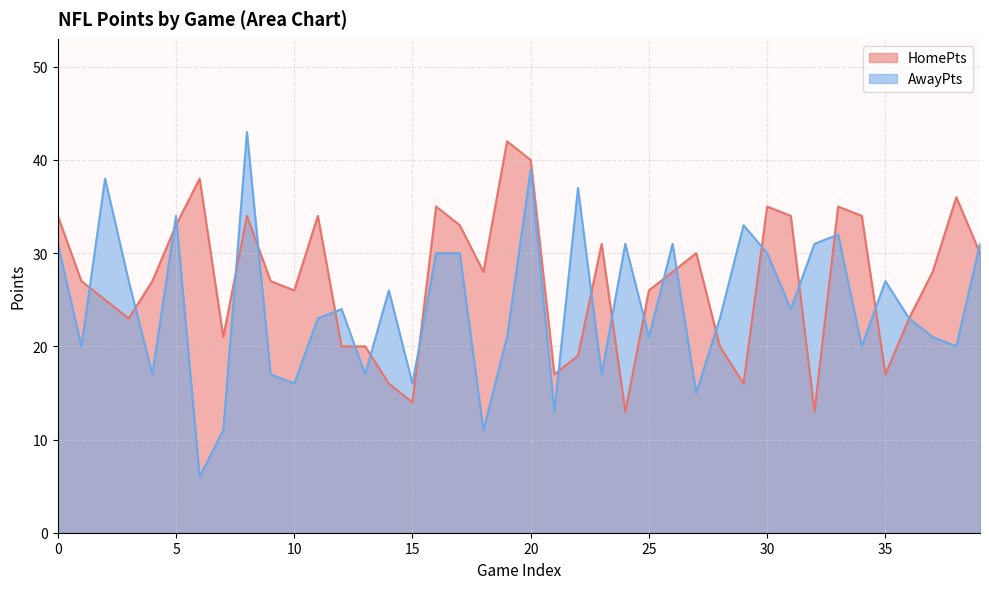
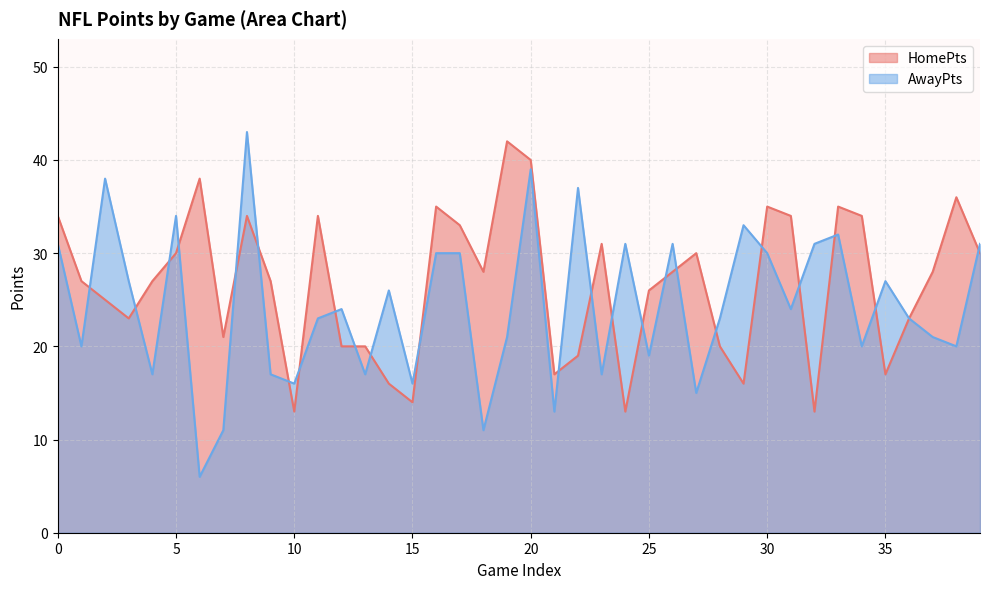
  {
    "HomePts": {
      "0": 34,
-     "5": 33,
-     "10": 26,
+     "5": 30,
+     "10": 13,
      "15": 14,
      "20": 40,
      "25": 26,
      "30": 35,
      "35": 17
    },
    "AwayPts": {
      "0": 31,
      "5": 34,
      "10": 16,
      "15": 16,
      "20": 39,
-     "25": 21,
+     "25": 19,
      "30": 30,
      "35": 27
    }
  }
